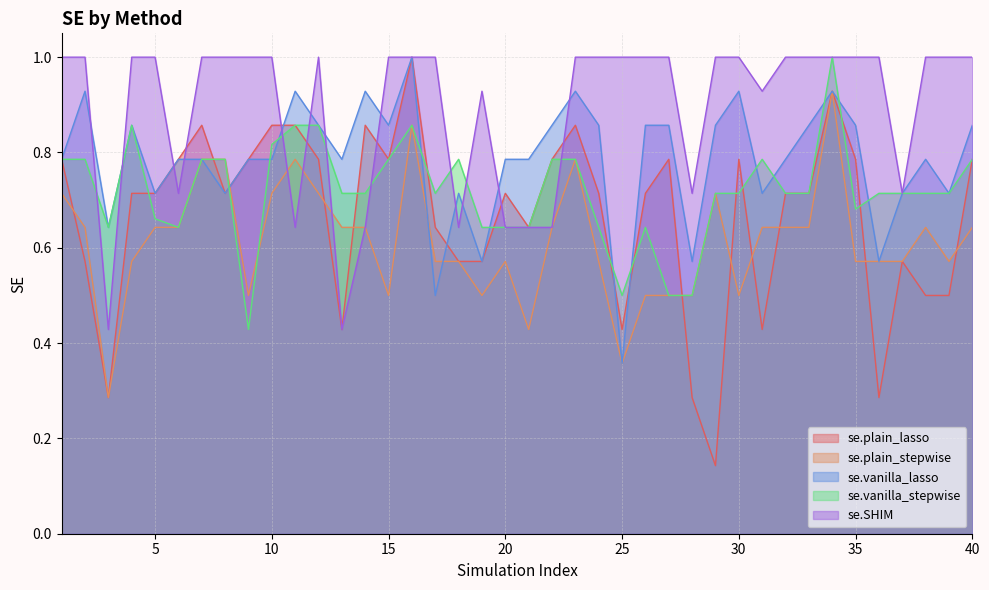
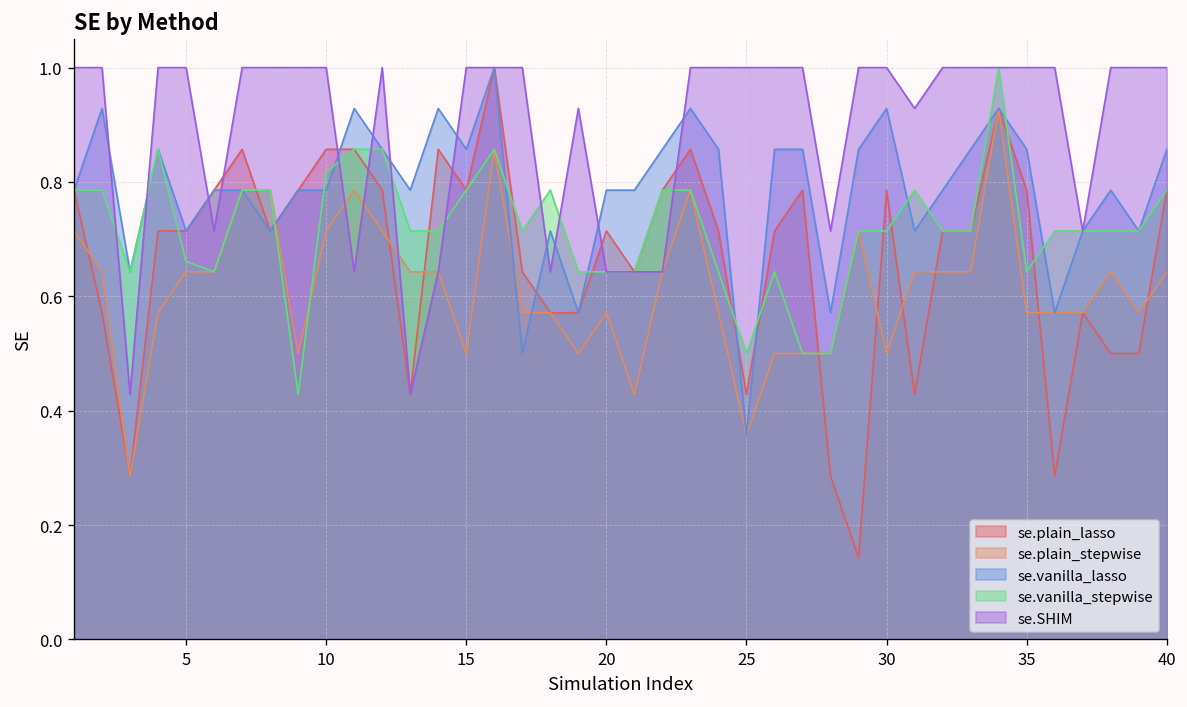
  {
    "se.vanilla_stepwise": {
      "5": 0.66,
      "10": 0.82,
      "25": 0.50,
      "30": 0.71,
-     "35": 0.68
+     "35": 0.64
    }
  }
